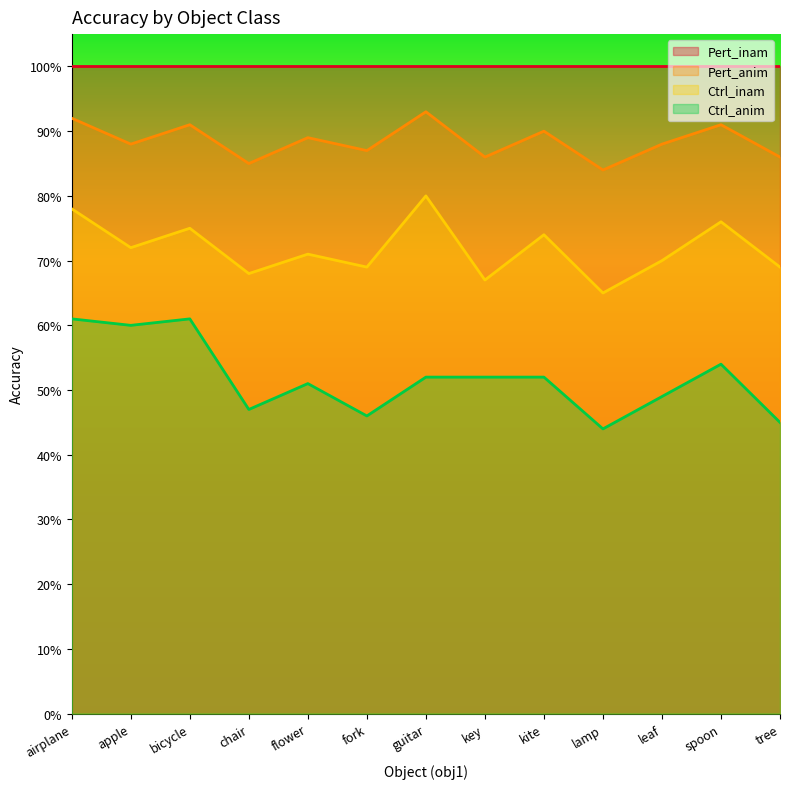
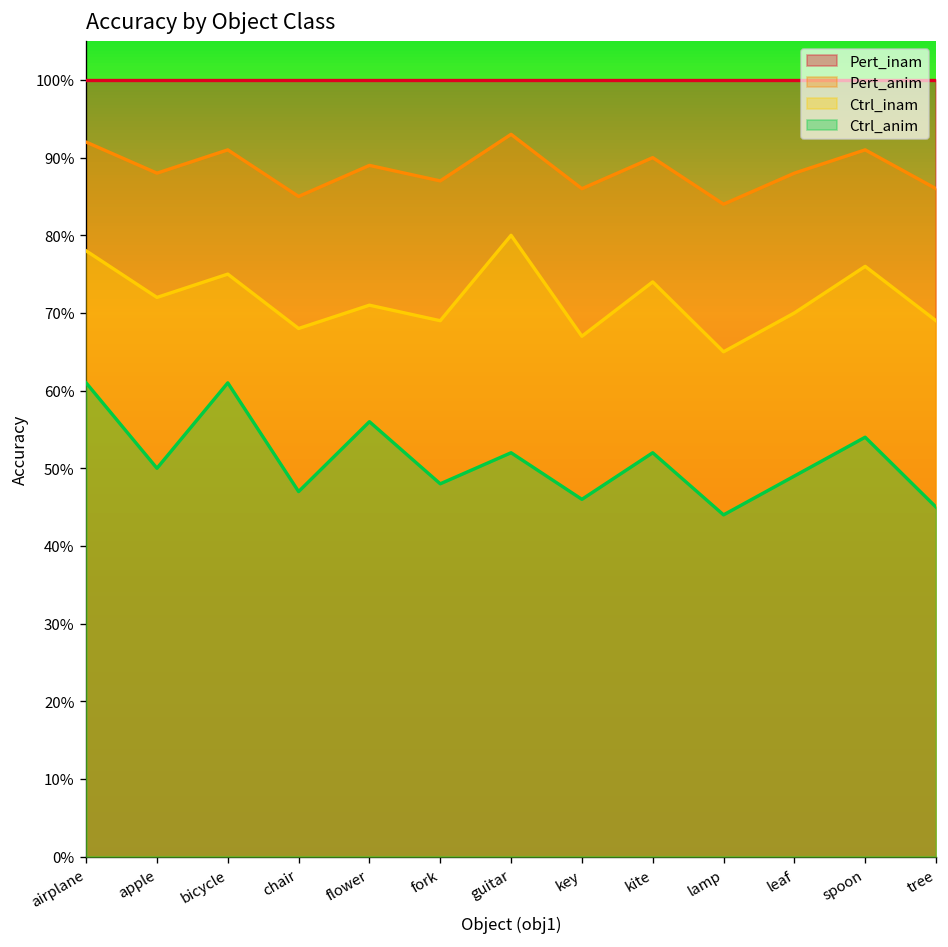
  {
    "Pert_inam": {
      "airplane": "100%",
      "apple": "100%",
      "bicycle": "100%",
      "chair": "100%",
      "flower": "100%",
      "fork": "100%",
      "guitar": "100%",
      "key": "100%",
      "kite": "100%",
      "lamp": "100%",
      "leaf": "100%",
      "tree": "100%"
    },
    "Ctrl_anim": {
      "airplane": "61%",
-     "apple": "60%",
+     "apple": "50%",
      "bicycle": "61%",
      "chair": "47%",
-     "flower": "51%",
-     "fork": "46%",
+     "flower": "56%",
+     "fork": "48%",
      "guitar": "52%",
-     "key": "52%",
+     "key": "46%",
      "kite": "52%",
      "lamp": "44%",
      "leaf": "49%",
      "spoon": "54%",
      "tree": "45%"
    }
  }
